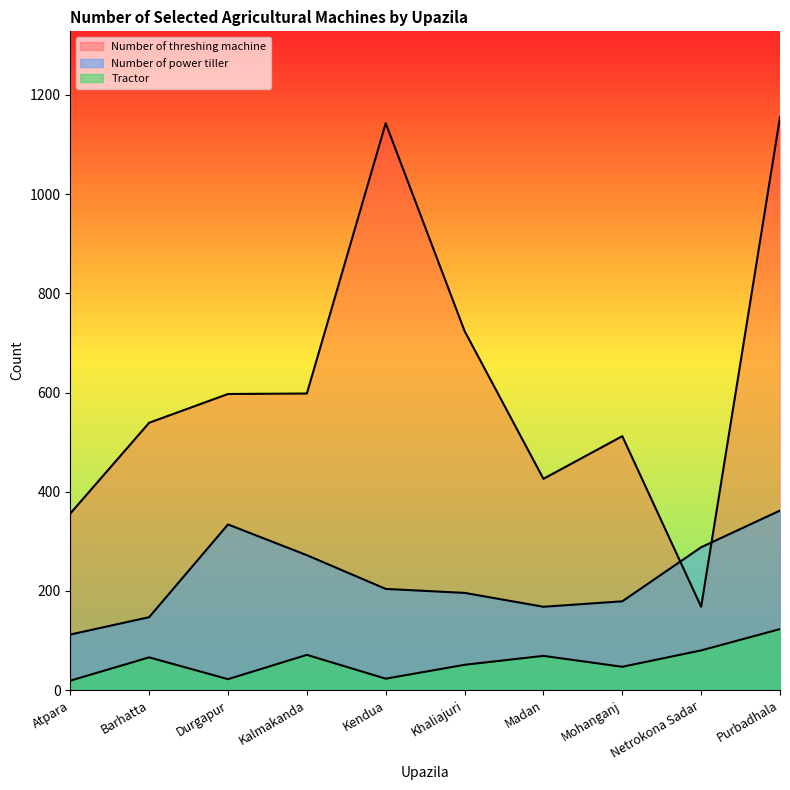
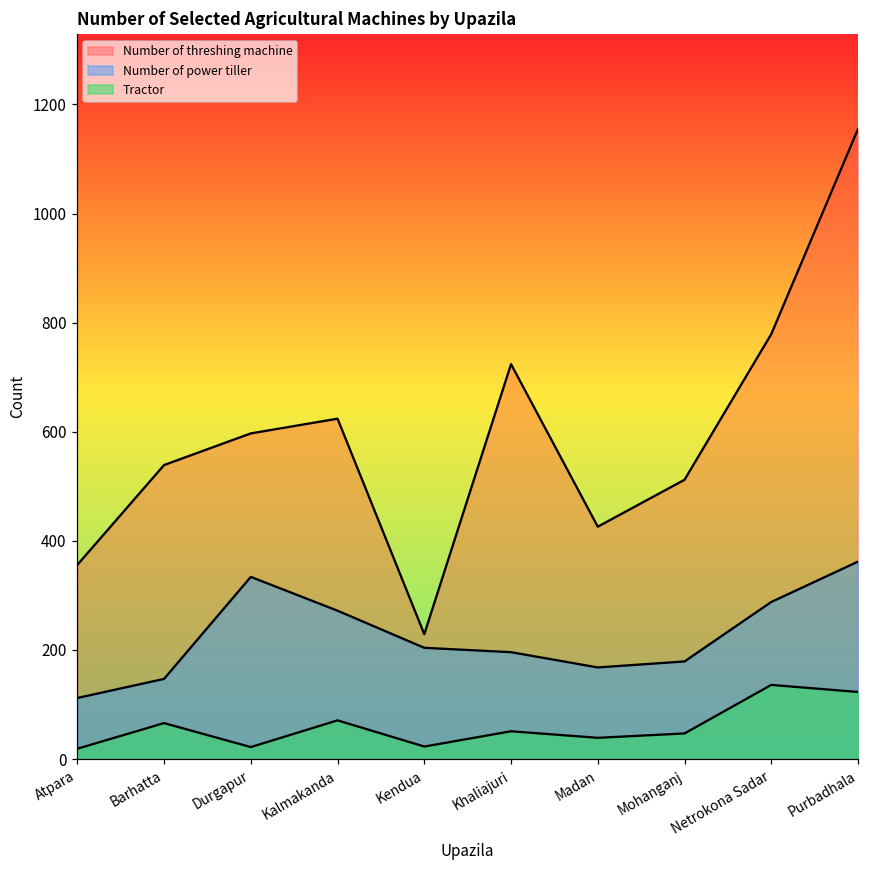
  {
    "Number of threshing machine": {
      "Atpara": 360,
      "Barhatta": 540,
      "Durgapur": 600,
-     "Kalmakanda": 600,
-     "Kendua": 1140,
+     "Kalmakanda": 620,
+     "Kendua": 230,
      "Khaliajuri": 720,
      "Madan": 430,
      "Mohanganj": 510,
-     "Netrokona Sadar": 170,
+     "Netrokona Sadar": 780,
      "Purbadhala": 1160
    },
    "Number of power tiller": {
      "Atpara": 110,
      "Barhatta": 150,
      "Durgapur": 330,
      "Kalmakanda": 270,
      "Kendua": 200,
      "Khaliajuri": 200,
      "Madan": 170,
      "Mohanganj": 180,
      "Netrokona Sadar": 290,
      "Purbadhala": 360
    },
    "Tractor": {
      "Atpara": 20,
      "Barhatta": 70,
      "Durgapur": 20,
      "Kalmakanda": 70,
      "Kendua": 20,
      "Khaliajuri": 50,
-     "Madan": 70,
+     "Madan": 40,
      "Mohanganj": 50,
-     "Netrokona Sadar": 80,
+     "Netrokona Sadar": 140,
      "Purbadhala": 120
    }
  }
